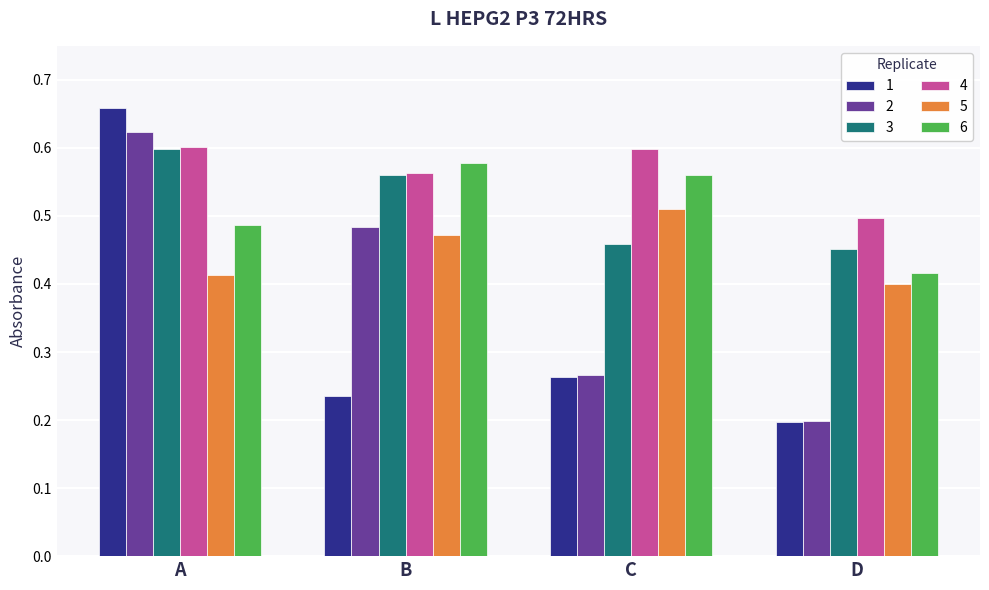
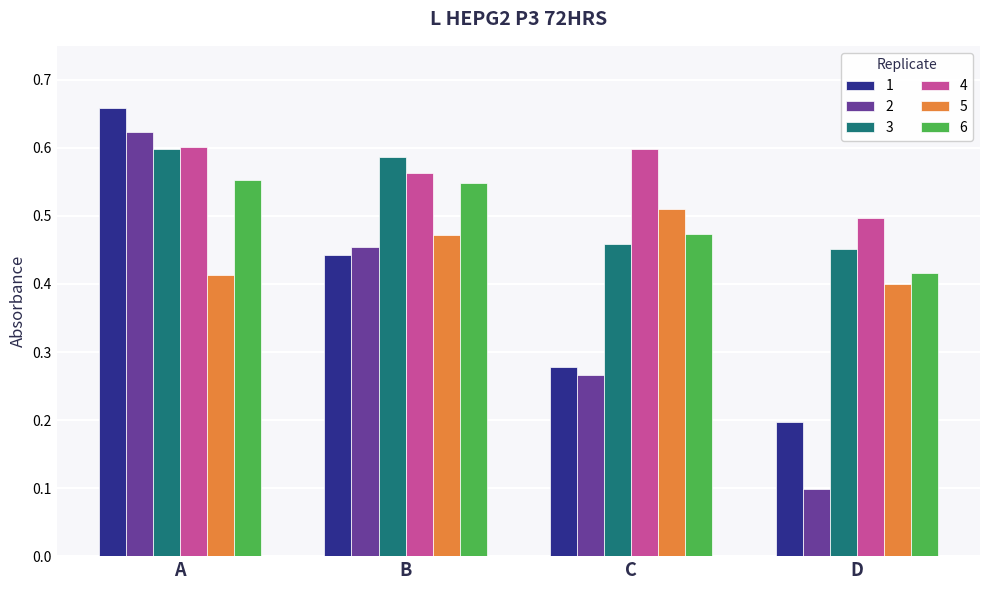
  {
    "1": {
      "A": 0.66,
-     "B": 0.24,
-     "C": 0.26,
+     "B": 0.44,
+     "C": 0.28,
      "D": 0.20
    },
    "2": {
      "A": 0.62,
-     "B": 0.48,
+     "B": 0.46,
      "C": 0.27,
-     "D": 0.20
+     "D": 0.10
    },
    "3": {
      "A": 0.60,
-     "B": 0.56,
+     "B": 0.59,
      "C": 0.46,
      "D": 0.45
    },
    "4": {
      "A": 0.60,
      "B": 0.56,
      "C": 0.60,
      "D": 0.50
    },
    "5": {
      "A": 0.41,
      "B": 0.47,
      "C": 0.51,
      "D": 0.40
    },
    "6": {
-     "A": 0.49,
-     "B": 0.58,
-     "C": 0.56,
+     "A": 0.55,
+     "B": 0.55,
+     "C": 0.47,
      "D": 0.42
    }
  }
